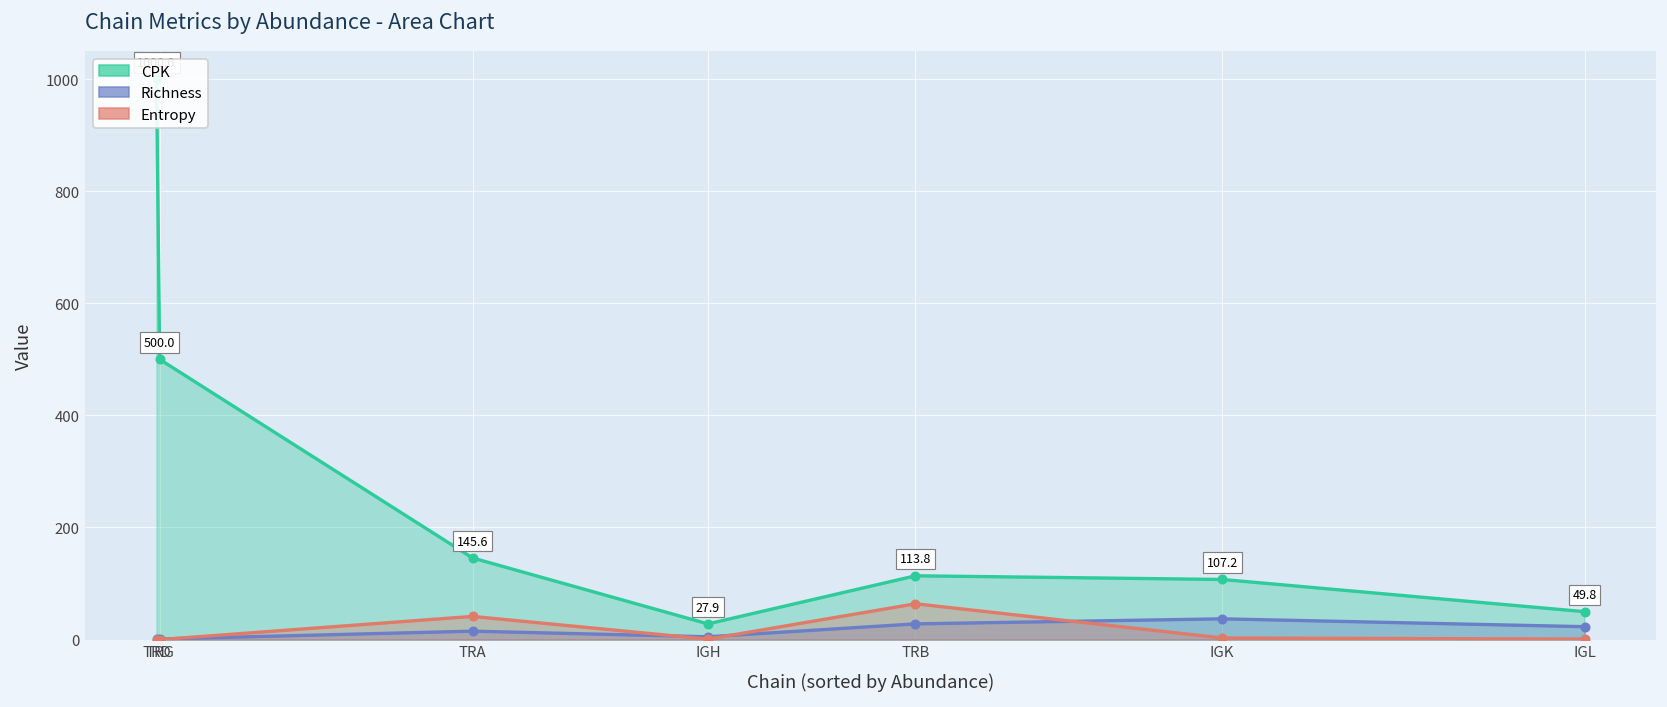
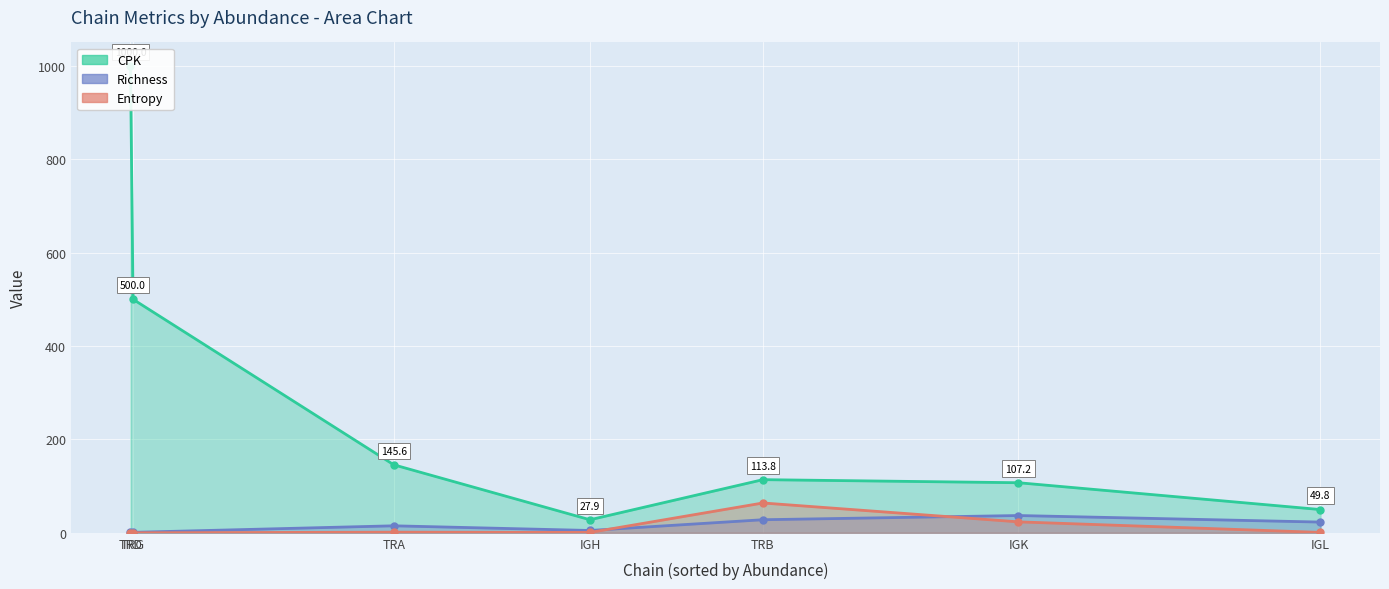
  {
    "Entropy": {
-     "TRA": 40,
+     "TRA": 0,
      "TRB": 60,
-     "IGK": 0,
+     "IGK": 20,
      "IGL": 0
    }
  }
